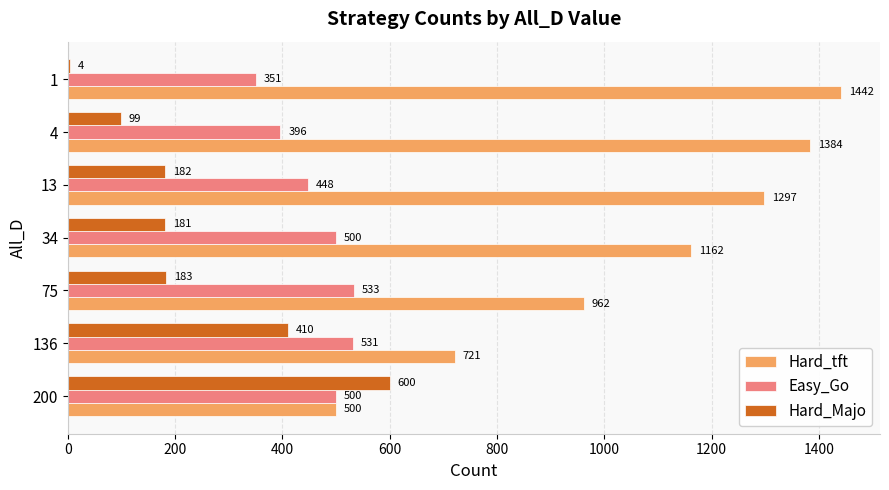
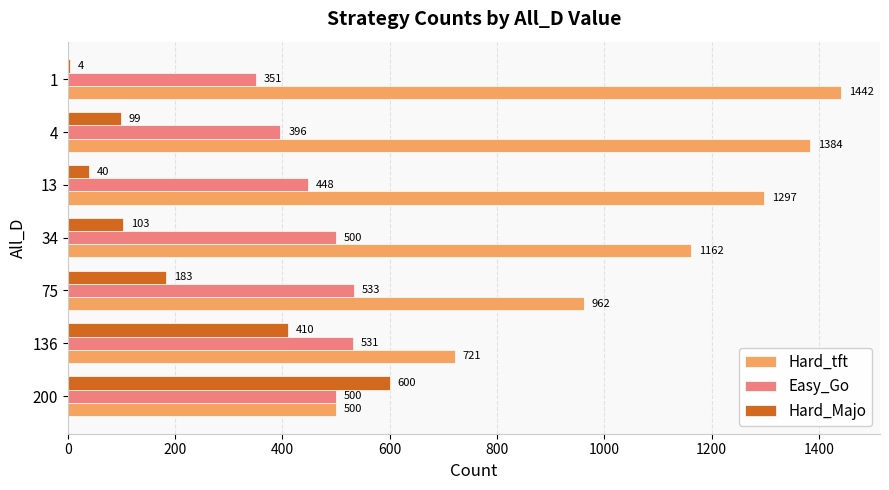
  {
    "Hard_Majo": {
      "1": 4,
      "4": 99,
-     "13": 182,
-     "34": 181,
+     "13": 40,
+     "34": 103,
      "75": 183,
      "136": 410,
      "200": 600
    }
  }
